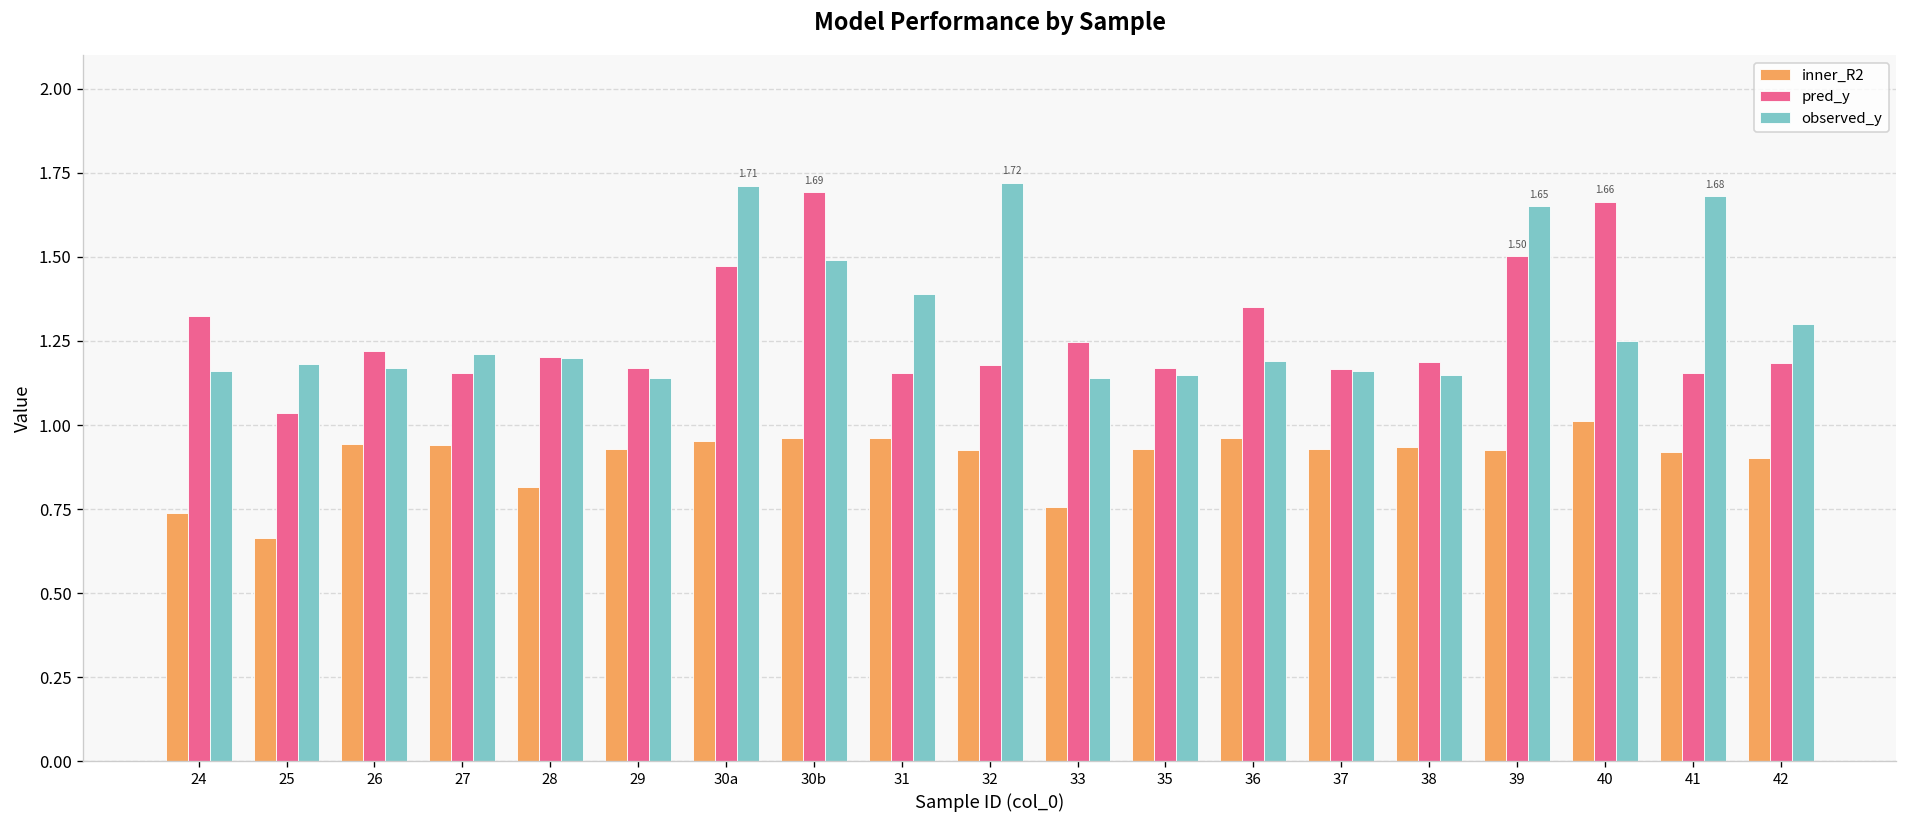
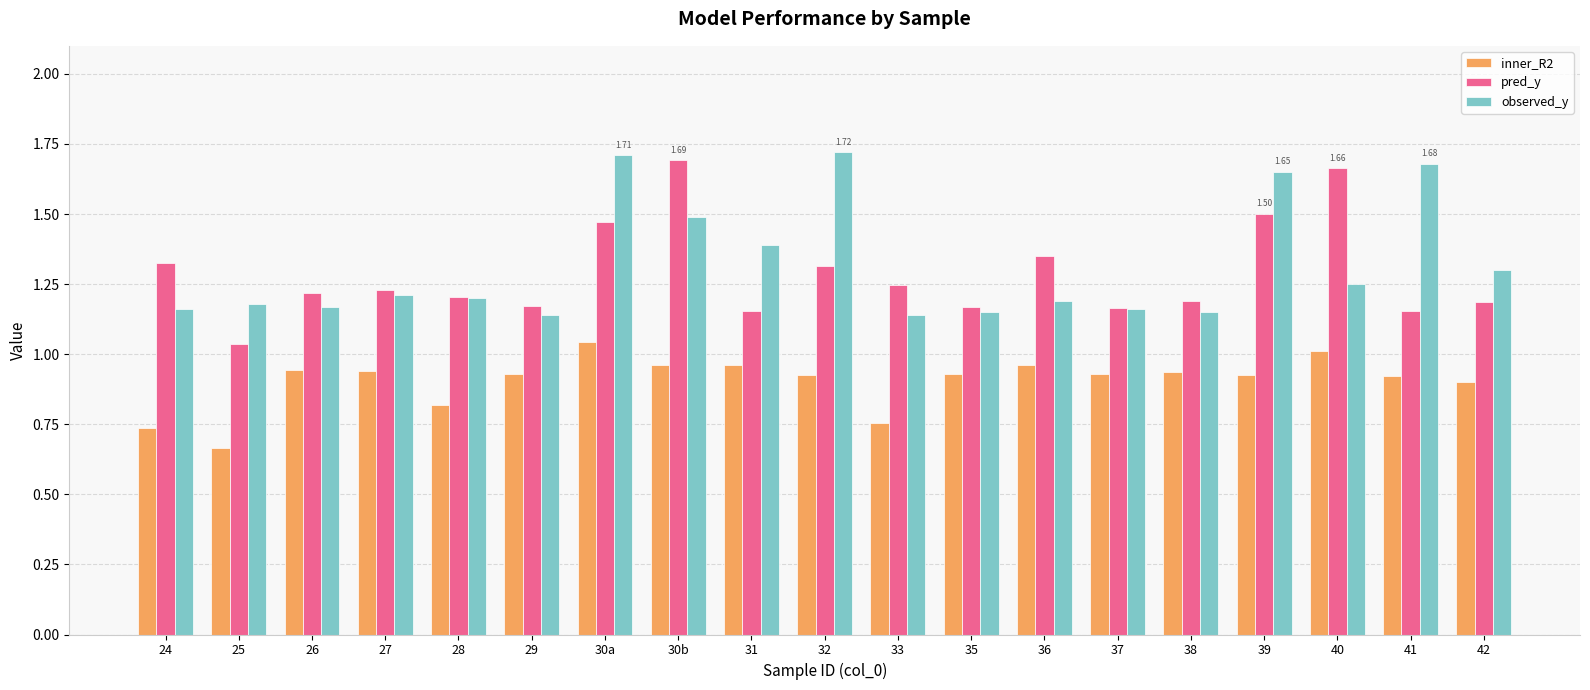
  {
    "inner_R2": {
      "24": 0.74,
      "25": 0.67,
      "26": 0.94,
      "27": 0.94,
      "28": 0.82,
      "29": 0.93,
-     "30a": 0.95,
+     "30a": 1.04,
      "30b": 0.96,
      "31": 0.96,
      "32": 0.92,
      "33": 0.76,
      "35": 0.93,
      "36": 0.96,
      "37": 0.93,
      "38": 0.93,
      "39": 0.93,
      "40": 1.01,
      "41": 0.92,
      "42": 0.90
    },
    "pred_y": {
      "24": 1.32,
      "25": 1.04,
      "26": 1.22,
-     "27": 1.16,
+     "27": 1.23,
      "28": 1.20,
      "29": 1.17,
      "30a": 1.47,
      "31": 1.15,
-     "32": 1.18,
+     "32": 1.31,
      "33": 1.25,
      "35": 1.17,
      "36": 1.35,
      "37": 1.17,
      "38": 1.19,
      "41": 1.15,
      "42": 1.18
    },
    "observed_y": {
      "30a": 1.71,
      "32": 1.72,
      "39": 1.65,
      "41": 1.68
    }
  }
